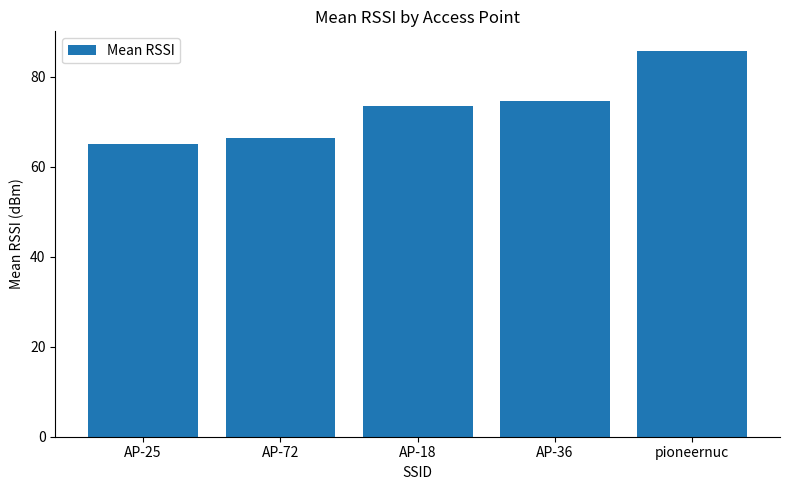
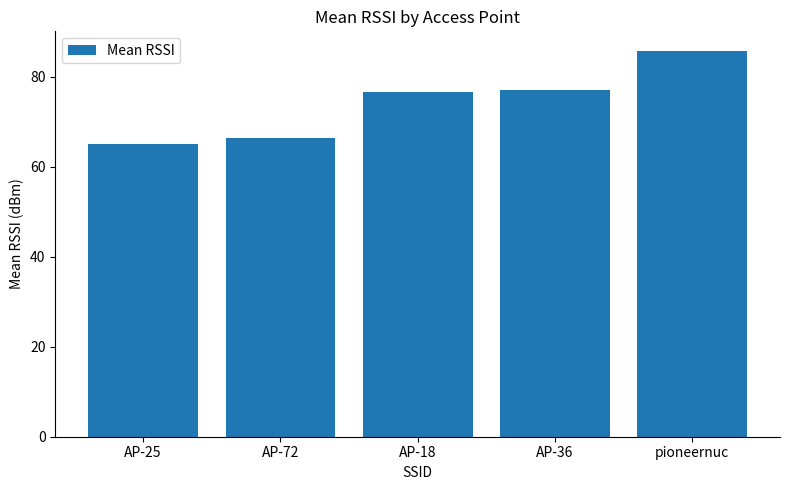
  {
    "AP-25": 65,
    "AP-72": 66,
-   "AP-18": 74,
-   "AP-36": 75,
+   "AP-18": 77,
+   "AP-36": 77,
    "pioneernuc": 86
  }
